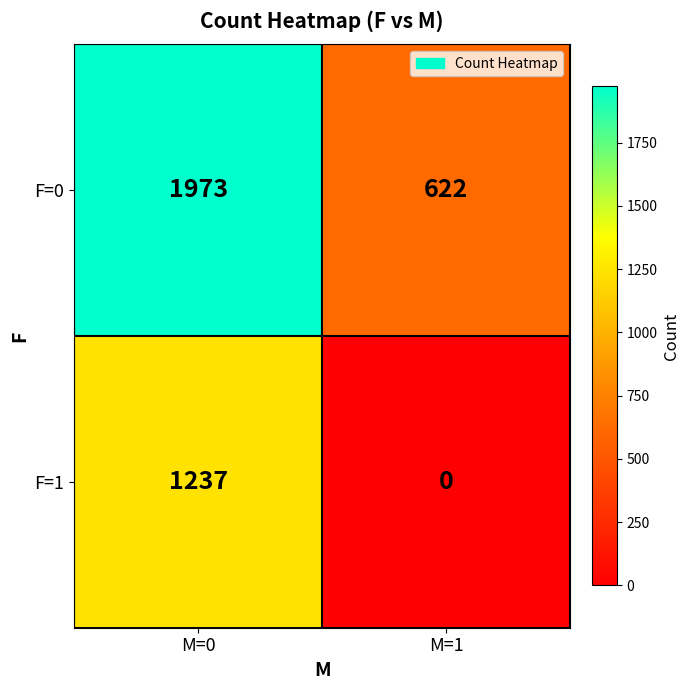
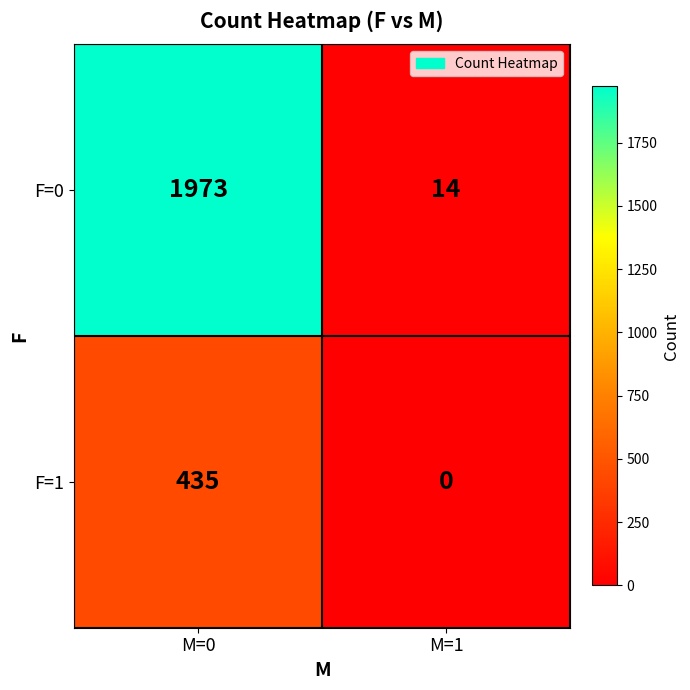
  {
    "F=0": {
      "M=0": 1973,
-     "M=1": 622
+     "M=1": 14
    },
    "F=1": {
-     "M=0": 1237,
+     "M=0": 435,
      "M=1": 0
    }
  }
